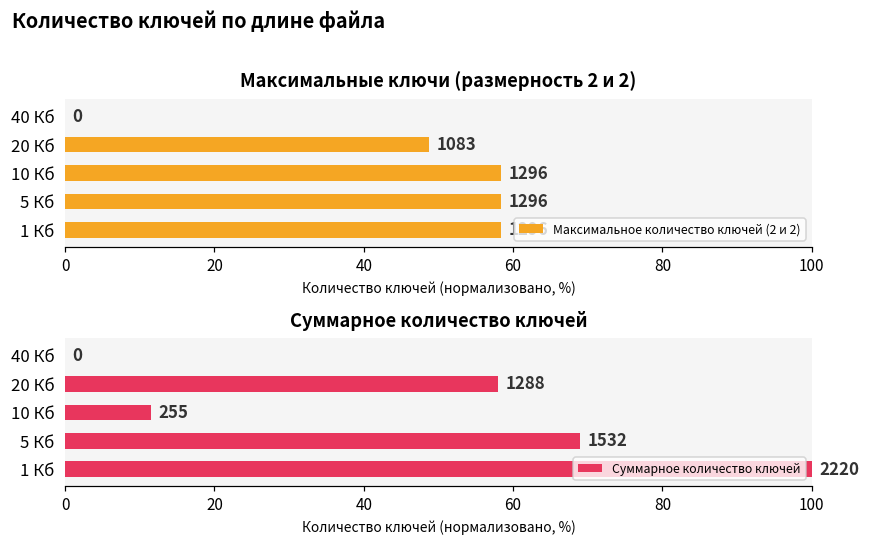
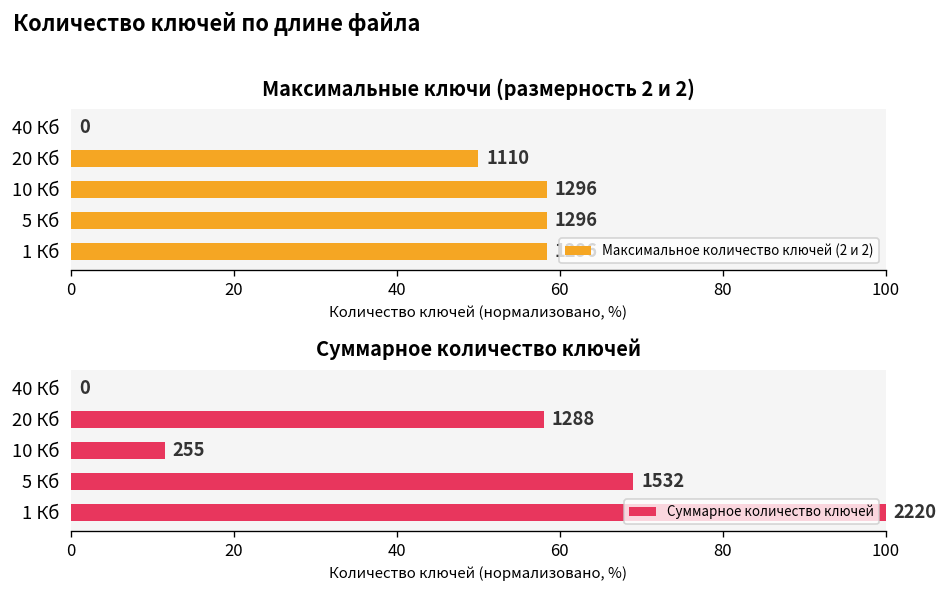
  {
    "Максимальные ключи (размерность 2 и 2)": {
      "40 Кб": 0,
-     "20 Кб": 1083
+     "20 Кб": 1110
    },
    "Суммарное количество ключей": {
      "40 Кб": 0
    }
  }
